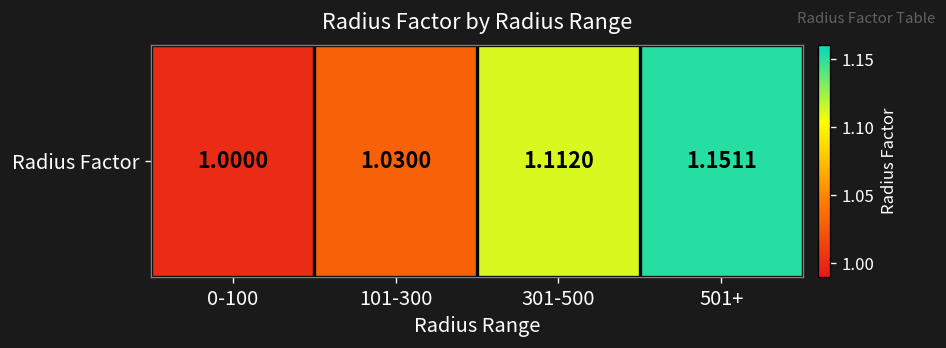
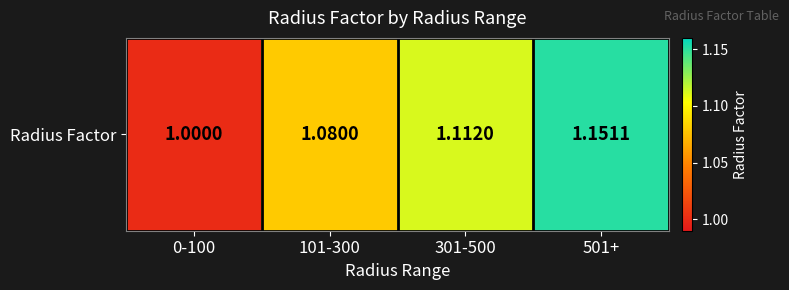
  {
    "Radius Factor": {
      "0-100": 1.0000,
-     "101-300": 1.0300,
+     "101-300": 1.0800,
      "301-500": 1.1120,
      "501+": 1.1511
    }
  }
